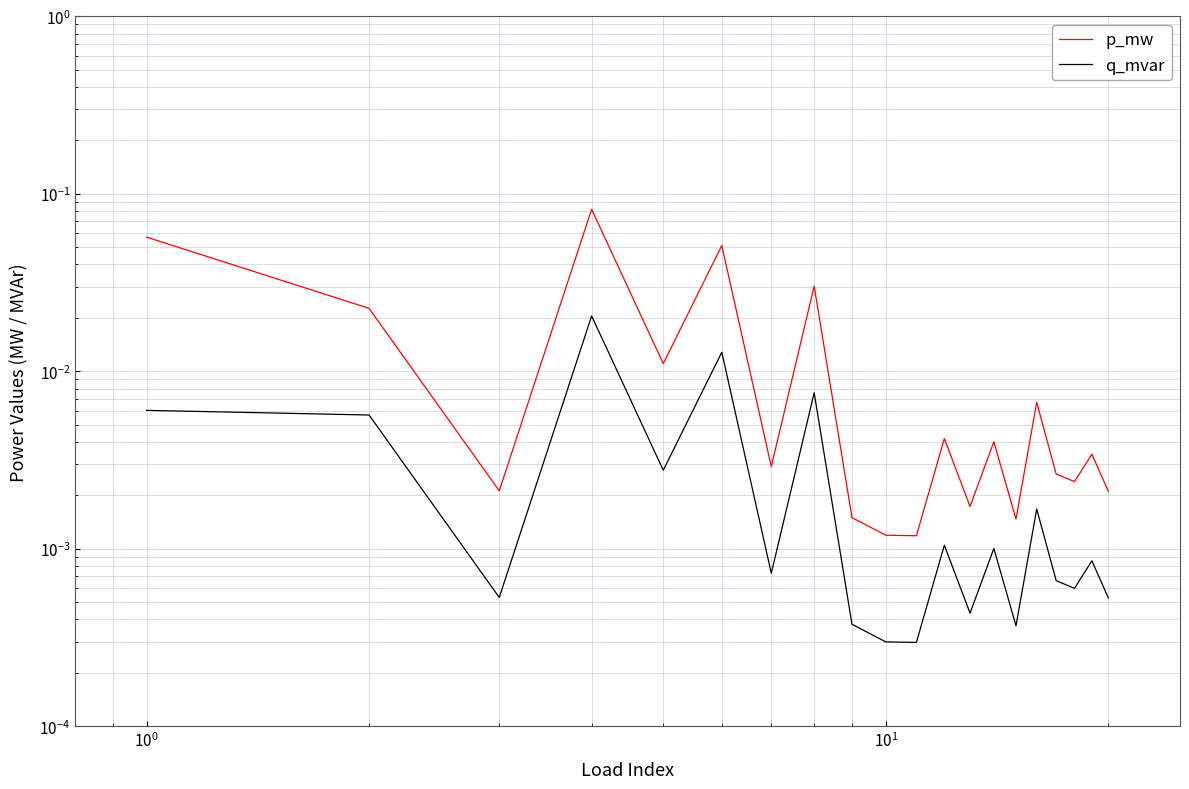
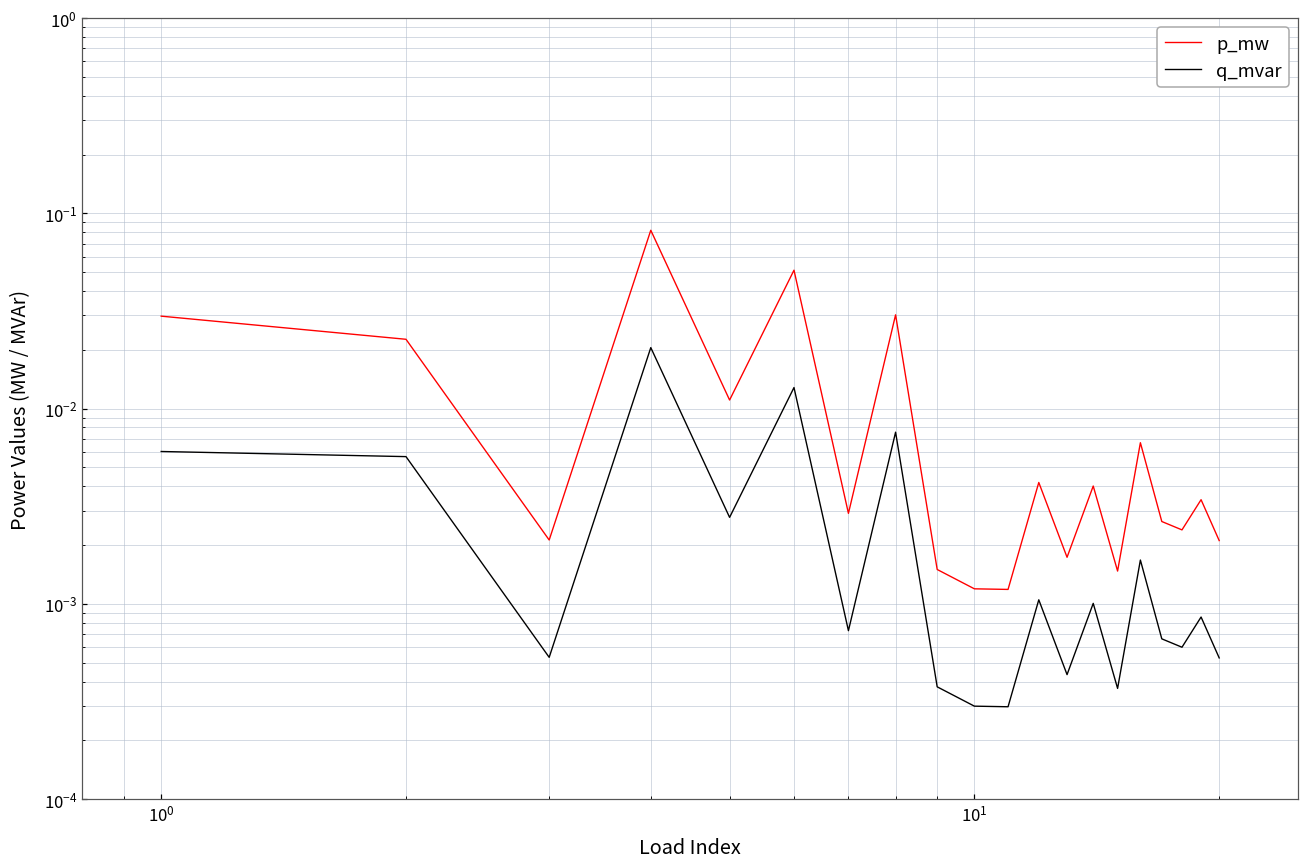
  {
    "p_mw": {
-     "10^0": 0.057,
+     "10^0": 0.030,
      "10^1": 0.0012
    },
    "q_mvar": {
      "10^0": 0.006,
      "10^1": 0.00030
    }
  }
